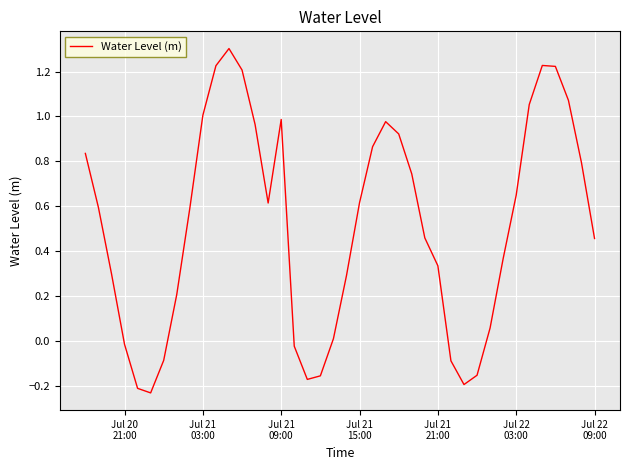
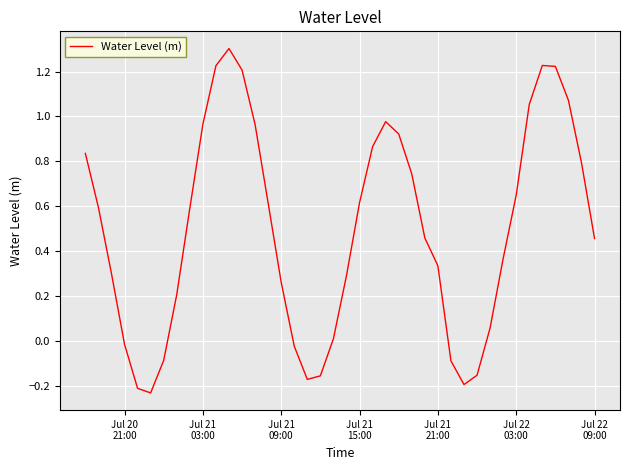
  {
    "Jul 20 21:00": -0.02,
-   "Jul 21 03:00": 1.01,
-   "Jul 21 09:00": 0.99,
+   "Jul 21 03:00": 0.96,
+   "Jul 21 09:00": 0.26,
    "Jul 21 15:00": 0.62,
    "Jul 21 21:00": 0.33,
    "Jul 22 03:00": 0.65,
    "Jul 22 09:00": 0.46
  }
